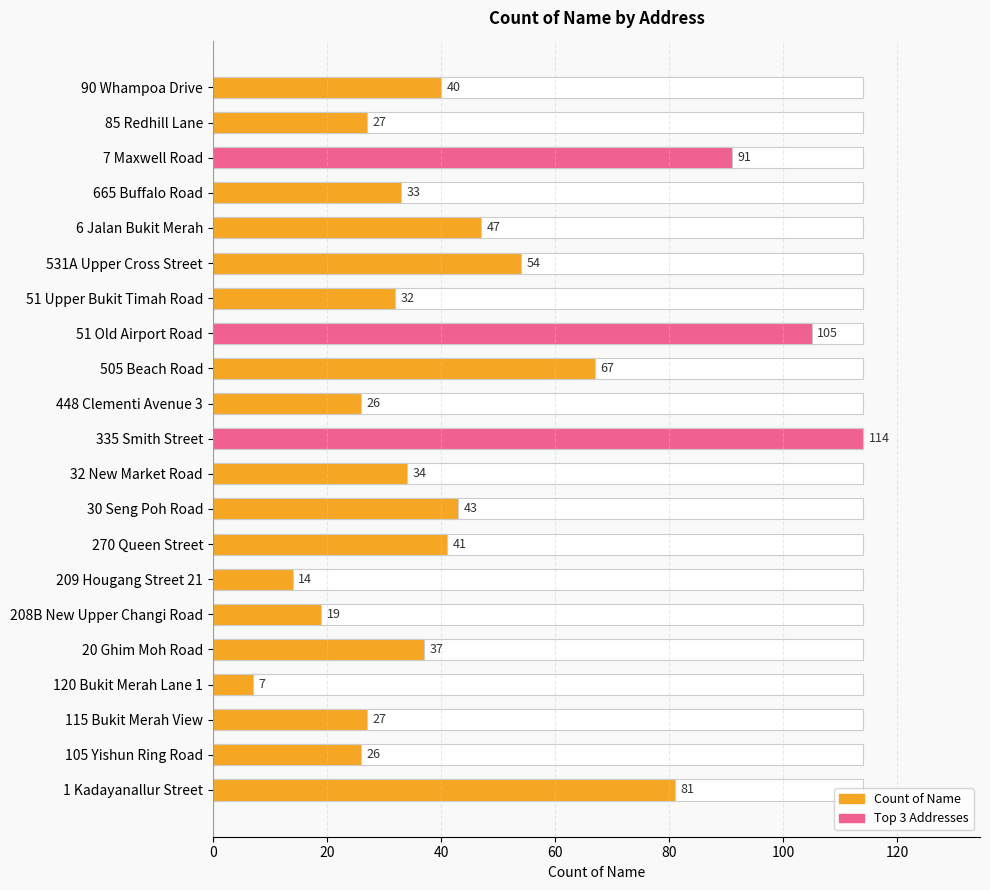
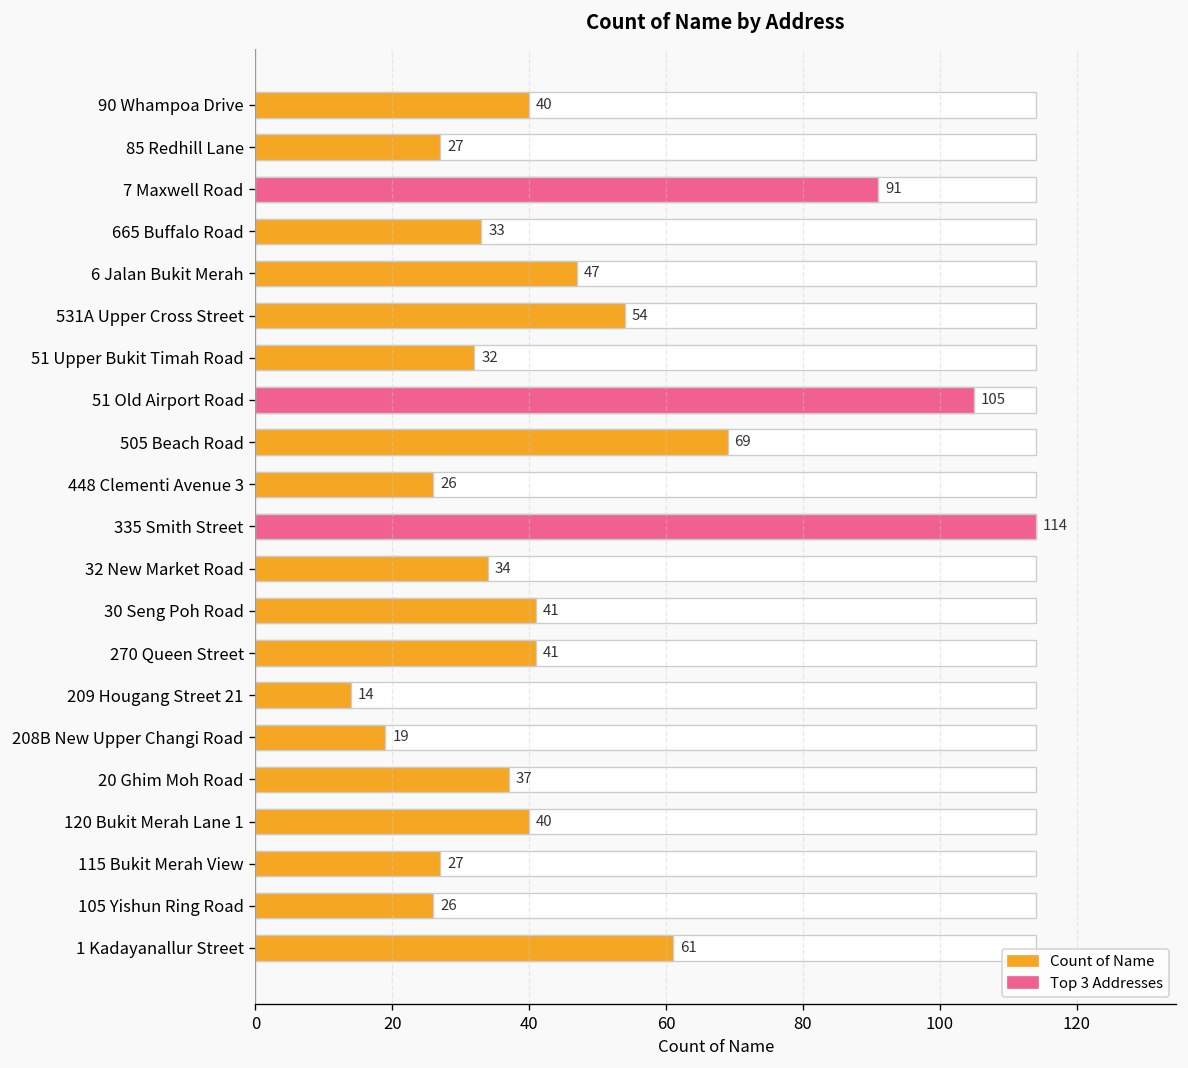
  {
    "Count of Name": {
-     "505 Beach Road": 67,
+     "505 Beach Road": 69,
      "335 Smith Street": 114,
-     "30 Seng Poh Road": 43,
-     "120 Bukit Merah Lane 1": 7,
-     "1 Kadayanallur Street": 81
+     "30 Seng Poh Road": 41,
+     "120 Bukit Merah Lane 1": 40,
+     "1 Kadayanallur Street": 61
    }
  }
